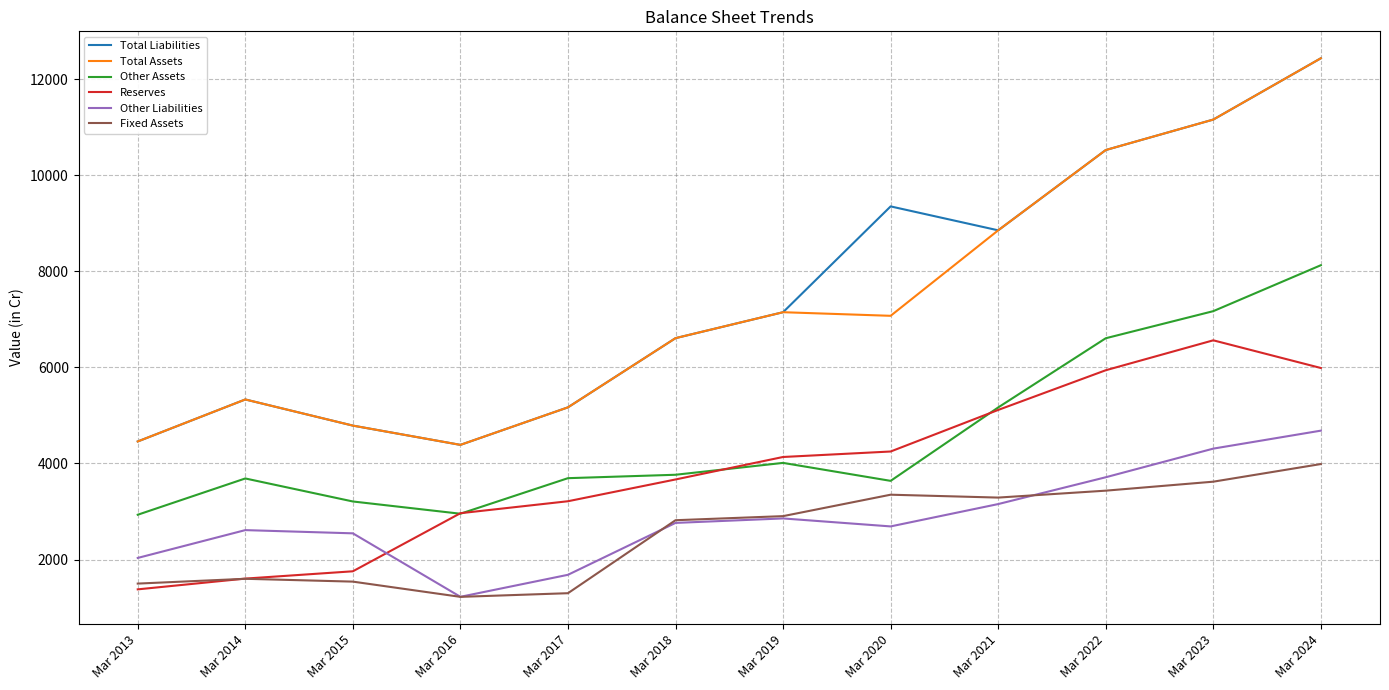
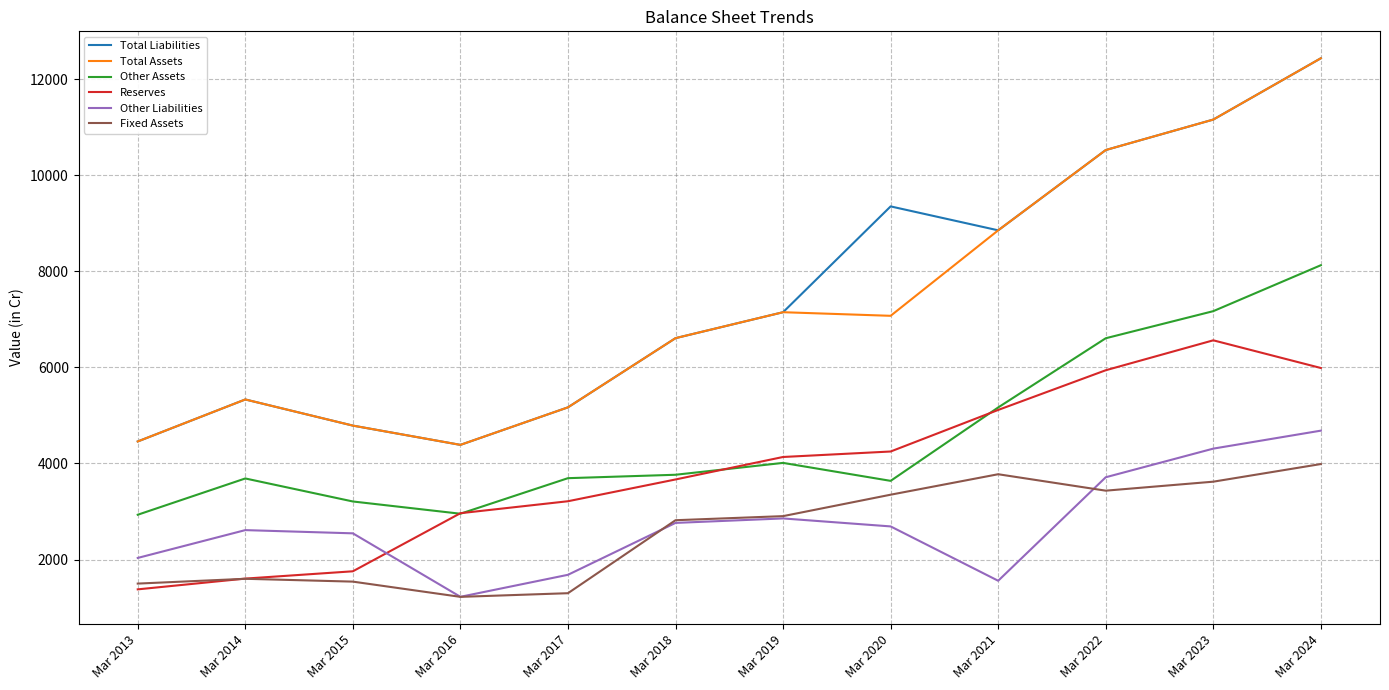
  {
    "Total Liabilities": {
      "Mar 2020": 9400
    },
    "Total Assets": {
      "Mar 2020": 7100
    },
    "Other Assets": {
      "Mar 2013": 2900,
      "Mar 2014": 3700,
      "Mar 2015": 3200,
      "Mar 2017": 3700,
      "Mar 2018": 3800,
      "Mar 2019": 4000,
      "Mar 2020": 3600,
      "Mar 2022": 6600,
      "Mar 2023": 7200,
      "Mar 2024": 8100
    },
    "Reserves": {
      "Mar 2013": 1400,
      "Mar 2015": 1800,
      "Mar 2017": 3200,
      "Mar 2018": 3700,
      "Mar 2019": 4100,
      "Mar 2020": 4200,
      "Mar 2022": 5900,
      "Mar 2023": 6600,
      "Mar 2024": 6000
    },
    "Other Liabilities": {
      "Mar 2013": 2000,
      "Mar 2014": 2600,
      "Mar 2015": 2500,
      "Mar 2017": 1700,
      "Mar 2018": 2800,
      "Mar 2020": 2700,
-     "Mar 2021": 3200,
+     "Mar 2021": 1600,
      "Mar 2022": 3700,
      "Mar 2023": 4300,
      "Mar 2024": 4700
    },
    "Fixed Assets": {
      "Mar 2013": 1500,
      "Mar 2015": 1500,
      "Mar 2017": 1300,
      "Mar 2018": 2800,
      "Mar 2020": 3400,
-     "Mar 2021": 3300,
+     "Mar 2021": 3800,
      "Mar 2022": 3400,
      "Mar 2023": 3600,
      "Mar 2024": 4000
    }
  }
